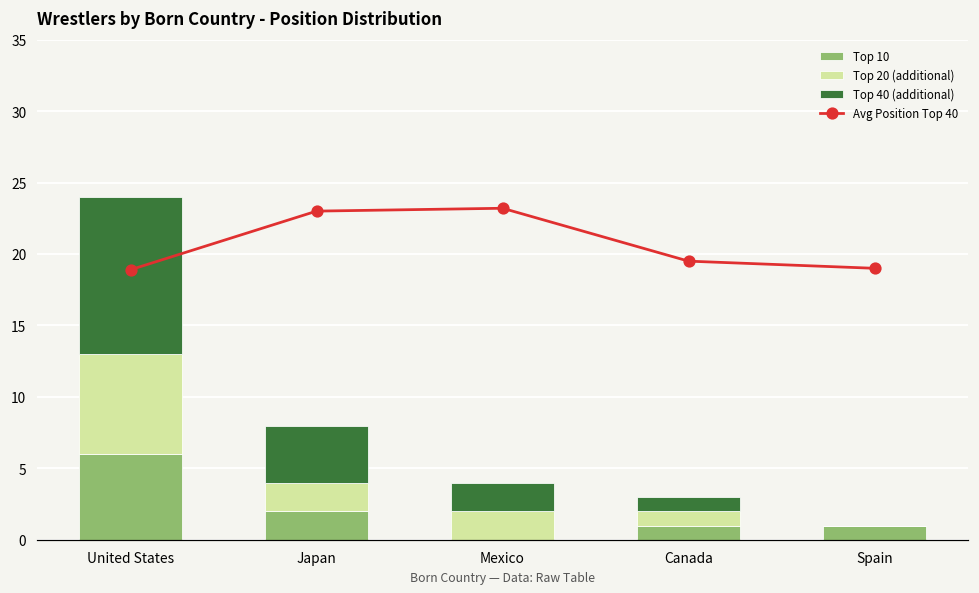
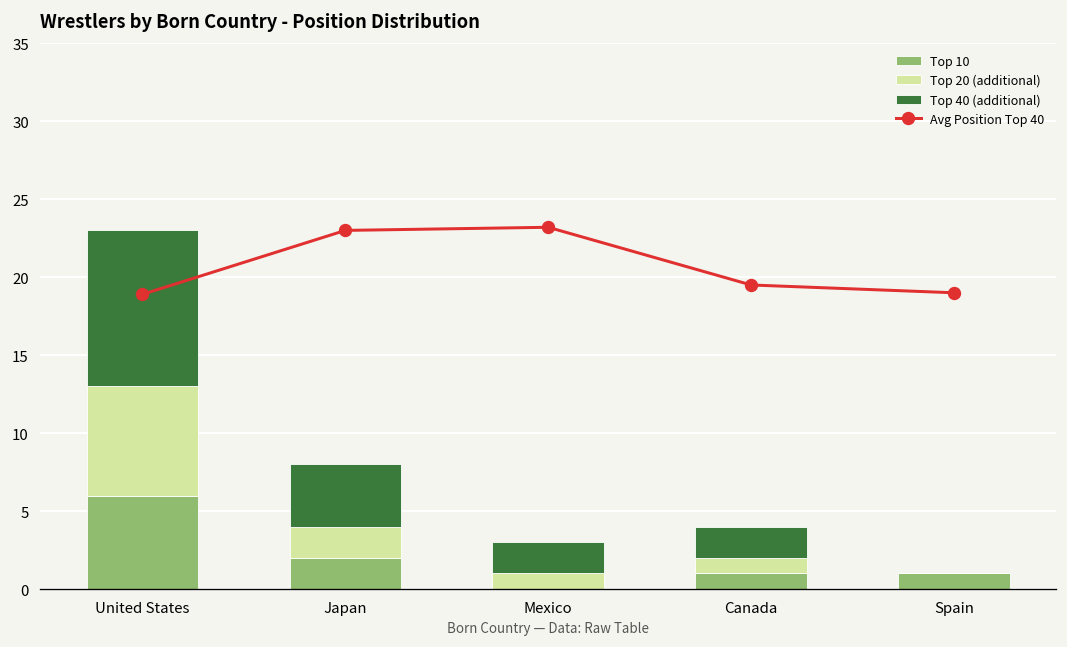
  {
    "Avg Position Top 40": {
      "United States": 19,
      "Japan": 23,
      "Mexico": 23.2,
      "Canada": 19.5,
      "Spain": 19
    },
    "Top 10": {
      "United States": 6,
      "Japan": 2,
      "Mexico": 0,
      "Canada": 1,
      "Spain": 1
    },
    "Top 20 (additional)": {
      "United States": 7,
      "Japan": 2,
-     "Mexico": 2,
+     "Mexico": 1,
      "Canada": 1,
      "Spain": 0
    },
    "Top 40 (additional)": {
-     "United States": 11,
+     "United States": 10,
      "Japan": 4,
      "Mexico": 2,
-     "Canada": 1,
+     "Canada": 2,
      "Spain": 0
    }
  }
